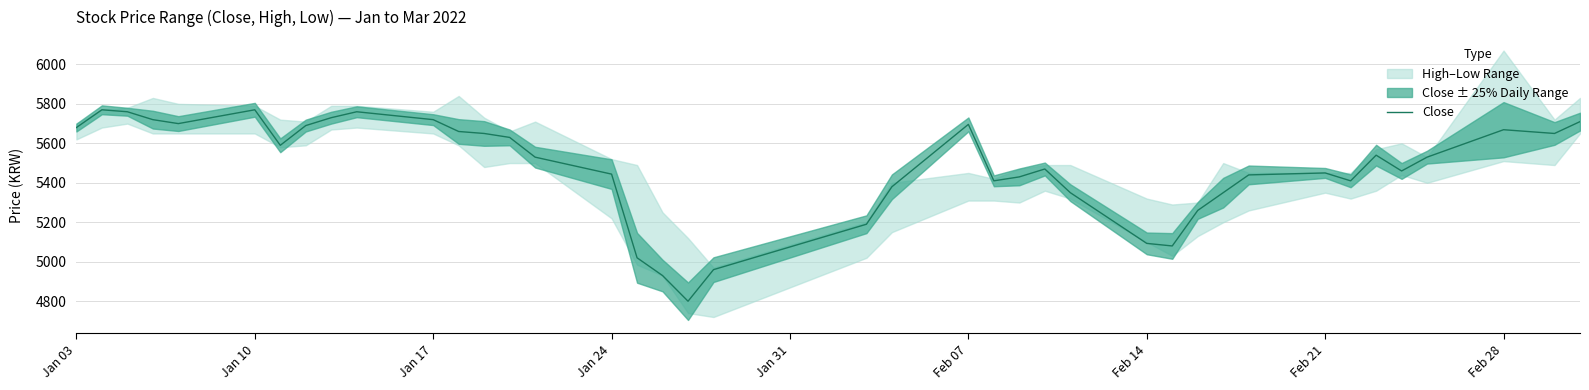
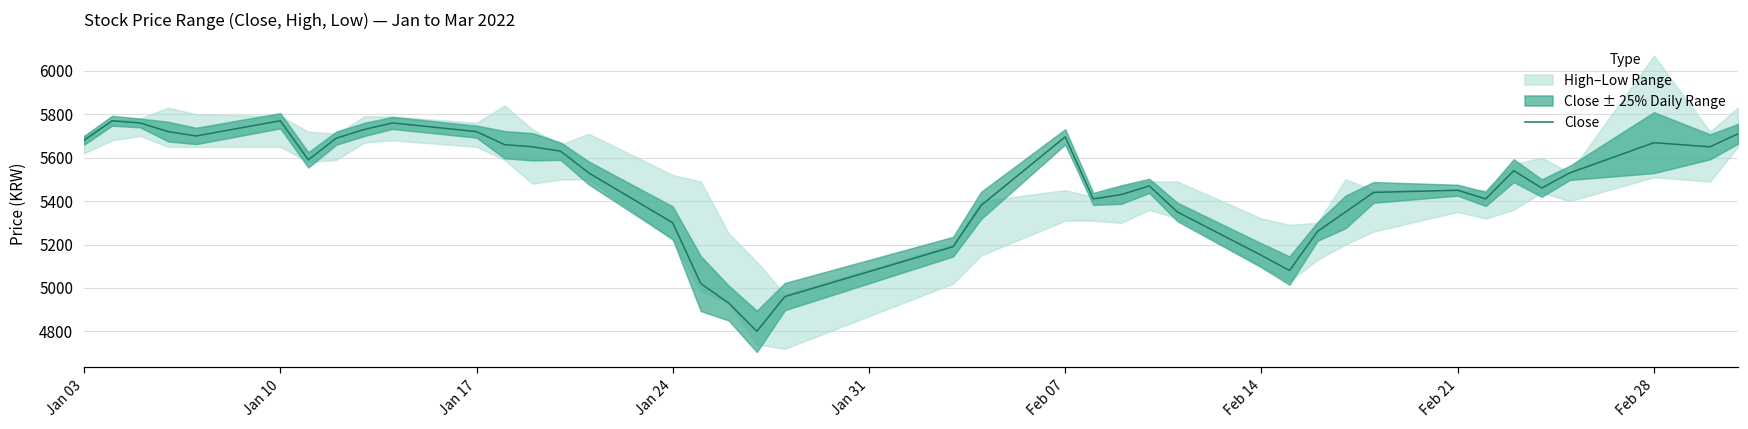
  {
    "Close": {
      "Jan 03": 5680,
      "Jan 10": 5770,
      "Jan 17": 5720,
-     "Jan 24": 5440,
+     "Jan 24": 5300,
      "Feb 07": 5700,
-     "Feb 14": 5090,
+     "Feb 14": 5150,
      "Feb 28": 5670
    }
  }
